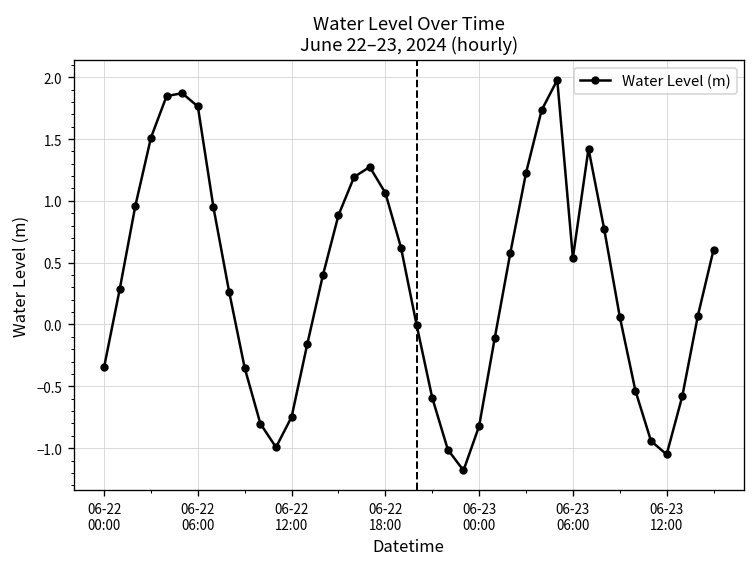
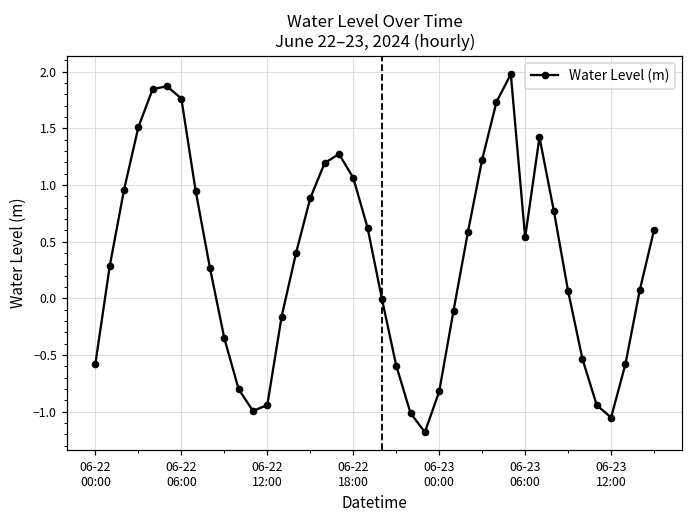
  {
-   "06-22 00:00": -0.35,
+   "06-22 00:00": -0.58,
    "06-22 06:00": 1.76,
-   "06-22 12:00": -0.75,
+   "06-22 12:00": -0.94,
    "06-22 18:00": 1.06,
    "06-23 00:00": -0.82,
    "06-23 06:00": 0.54,
    "06-23 12:00": -1.05
  }
